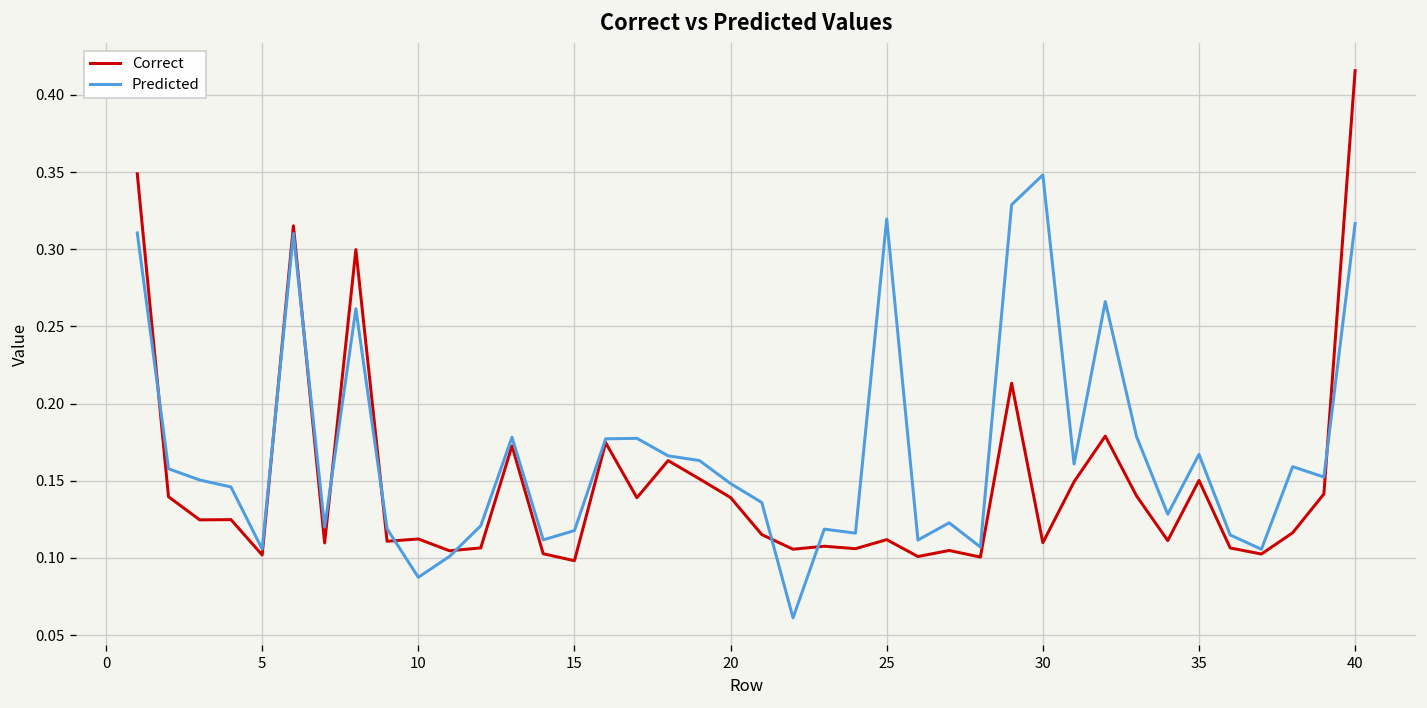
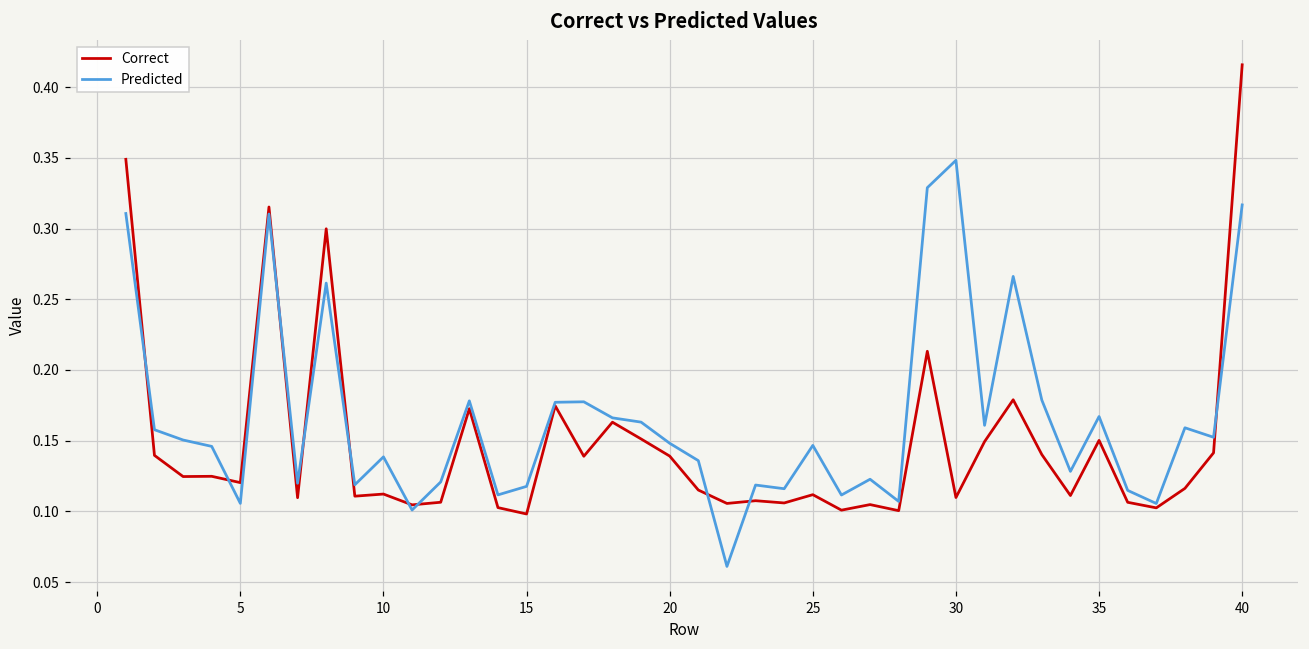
  {
    "Correct": {
-     "5": 0.102,
+     "5": 0.120,
      "10": 0.112,
      "15": 0.098,
      "20": 0.139,
      "25": 0.112,
      "30": 0.110,
      "35": 0.150,
      "40": 0.416
    },
    "Predicted": {
      "5": 0.106,
-     "10": 0.087,
+     "10": 0.139,
      "15": 0.118,
      "20": 0.148,
-     "25": 0.320,
+     "25": 0.147,
      "30": 0.348,
      "35": 0.167,
      "40": 0.317
    }
  }
